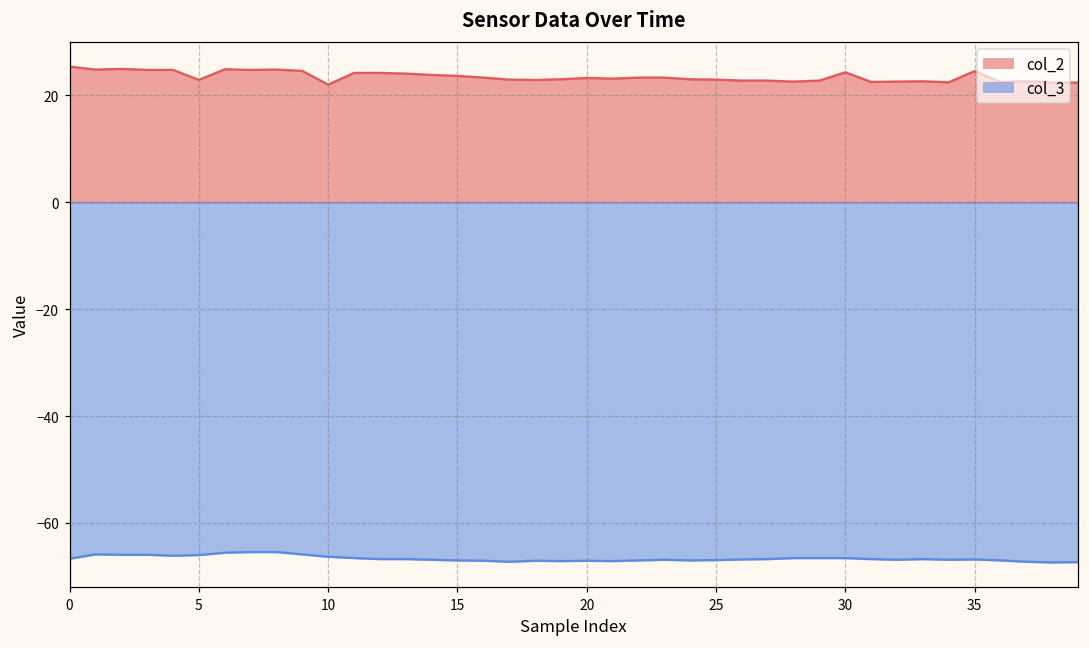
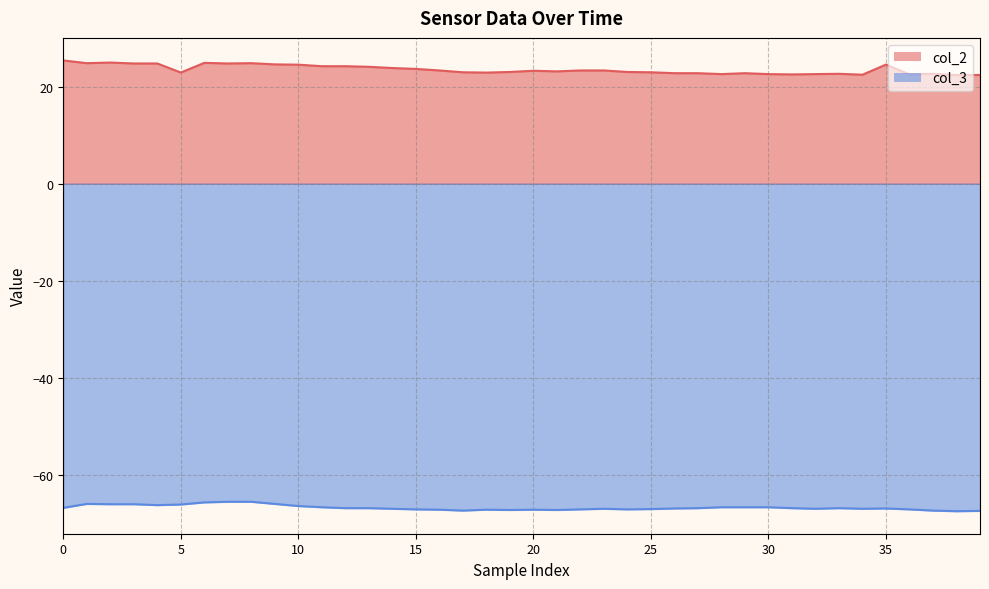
  {
    "col_2": {
      "0": 25,
      "5": 23,
-     "10": 22,
+     "10": 25,
      "15": 24,
      "20": 23,
      "25": 23,
-     "30": 24,
+     "30": 23,
      "35": 25
    }
  }
